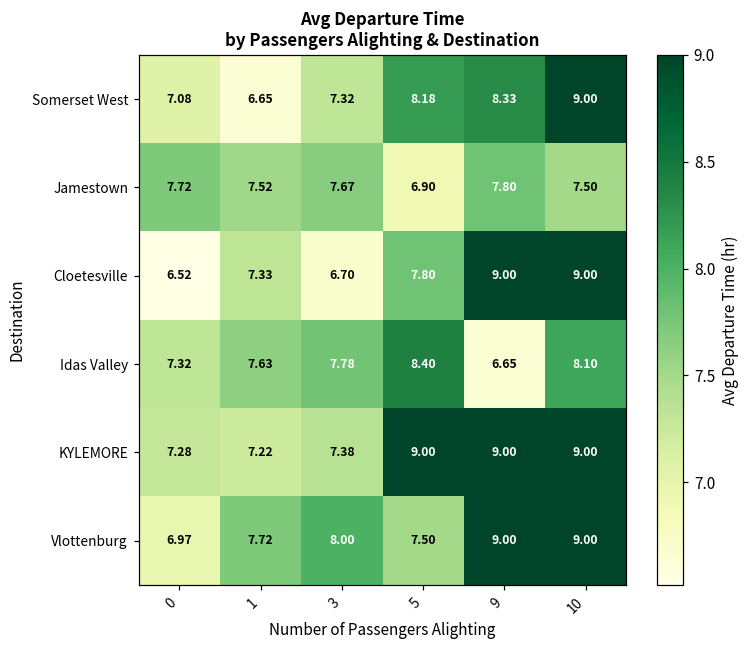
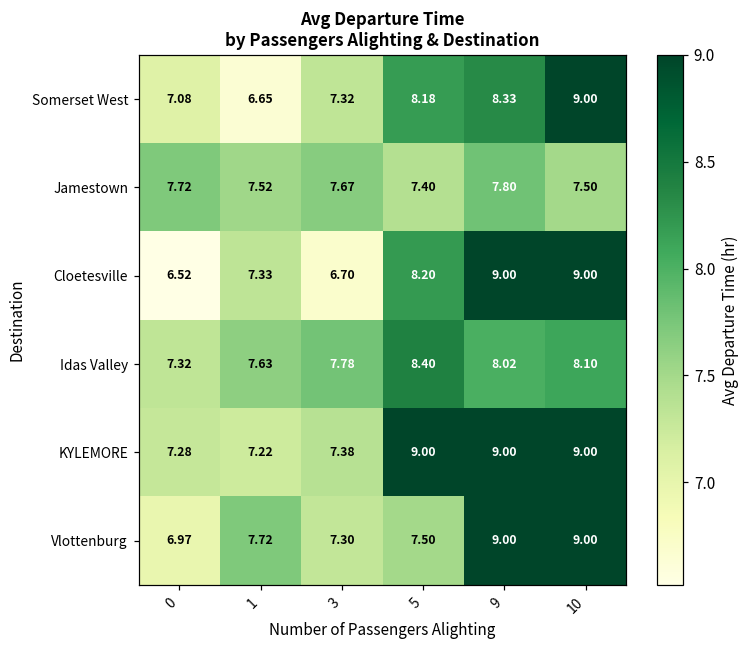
  {
    "Somerset West": {
      "0": 7.08,
      "1": 6.65,
      "3": 7.32,
      "5": 8.18,
      "9": 8.33,
      "10": 9.00
    },
    "Jamestown": {
      "0": 7.72,
      "1": 7.52,
      "3": 7.67,
-     "5": 6.90,
+     "5": 7.40,
      "9": 7.80,
      "10": 7.50
    },
    "Cloetesville": {
      "0": 6.52,
      "1": 7.33,
      "3": 6.70,
-     "5": 7.80,
+     "5": 8.20,
      "9": 9.00,
      "10": 9.00
    },
    "Idas Valley": {
      "0": 7.32,
      "1": 7.63,
      "3": 7.78,
      "5": 8.40,
-     "9": 6.65,
+     "9": 8.02,
      "10": 8.10
    },
    "KYLEMORE": {
      "0": 7.28,
      "1": 7.22,
      "3": 7.38,
      "5": 9.00,
      "9": 9.00,
      "10": 9.00
    },
    "Vlottenburg": {
      "0": 6.97,
      "1": 7.72,
-     "3": 8.00,
+     "3": 7.30,
      "5": 7.50,
      "9": 9.00,
      "10": 9.00
    }
  }
